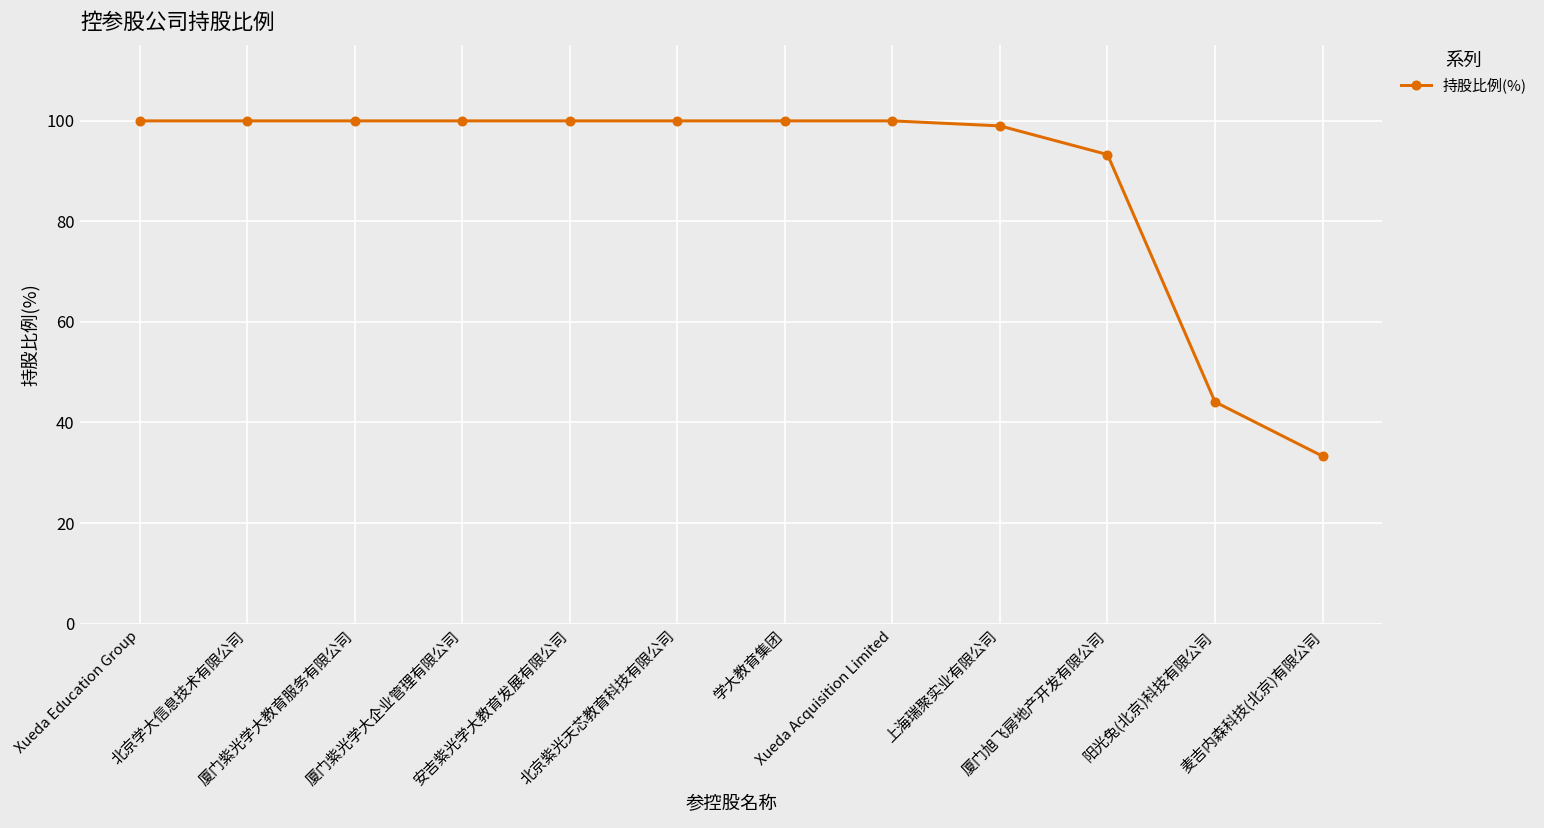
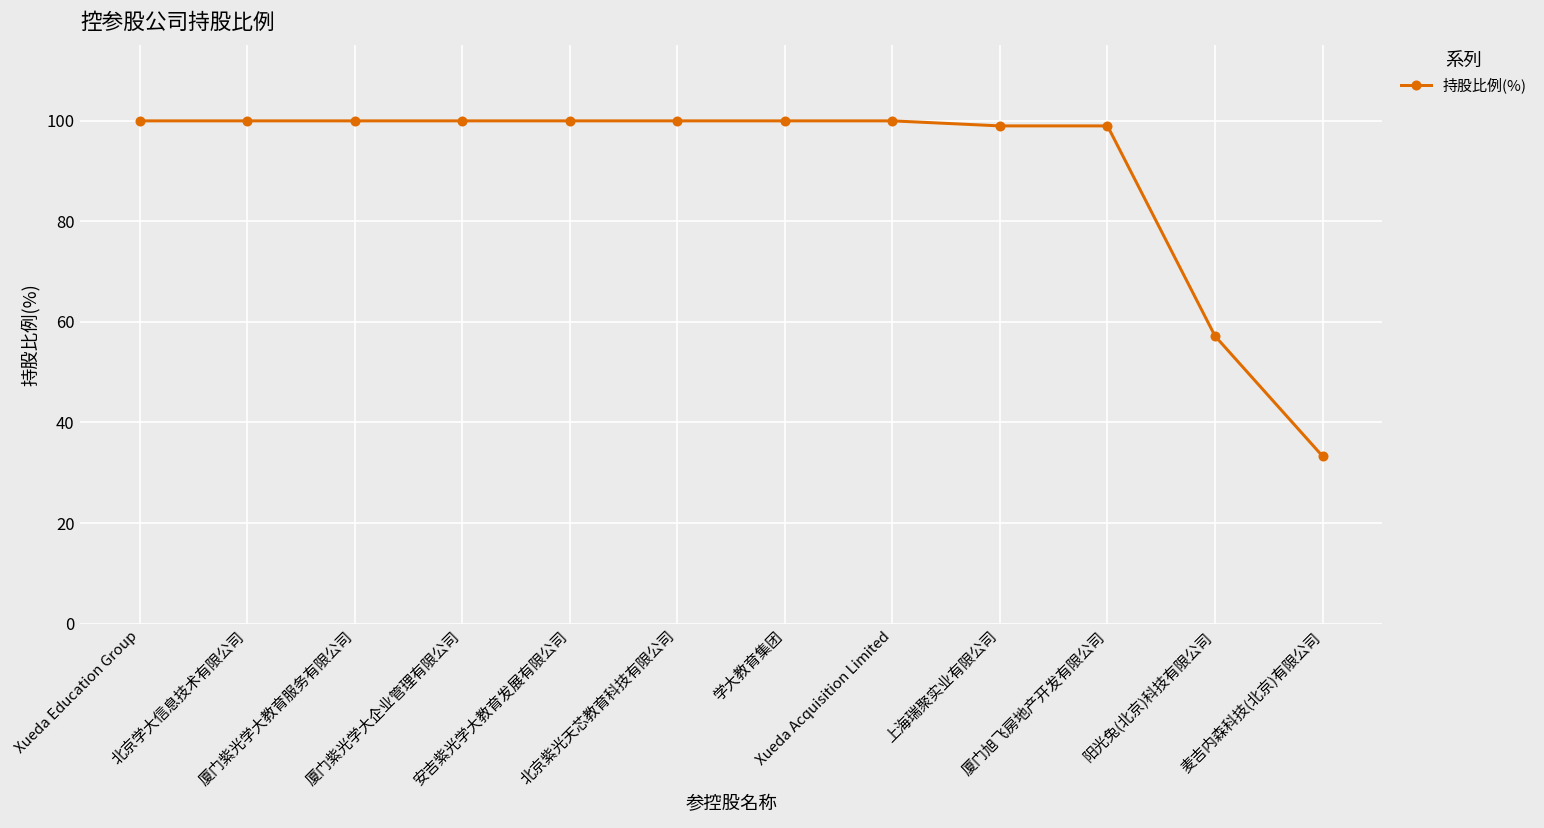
  {
    "Xueda Education Group": 100,
    "北京学大信息技术有限公司": 100,
    "厦门紫光学大教育服务有限公司": 100,
    "厦门紫光学大企业管理有限公司": 100,
    "安吉紫光学大教育发展有限公司": 100,
    "北京紫光天芯教育科技有限公司": 100,
    "学大教育集团": 100,
    "Xueda Acquisition Limited": 100,
    "上海瑞聚实业有限公司": 99,
-   "厦门旭飞房地产开发有限公司": 93,
-   "阳光兔(北京)科技有限公司": 44,
+   "厦门旭飞房地产开发有限公司": 99,
+   "阳光兔(北京)科技有限公司": 57,
    "麦吉内森科技(北京)有限公司": 33
  }
